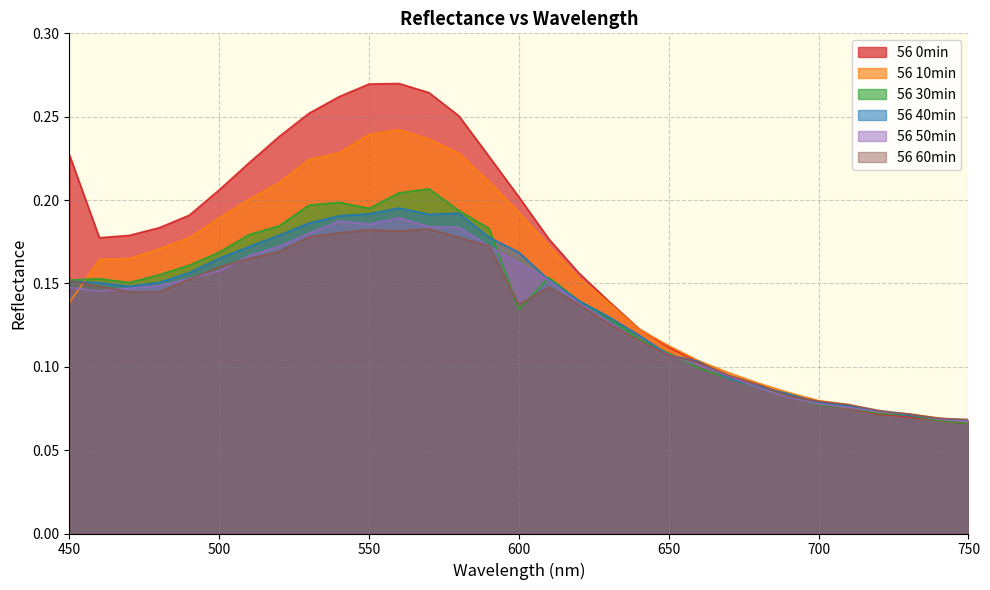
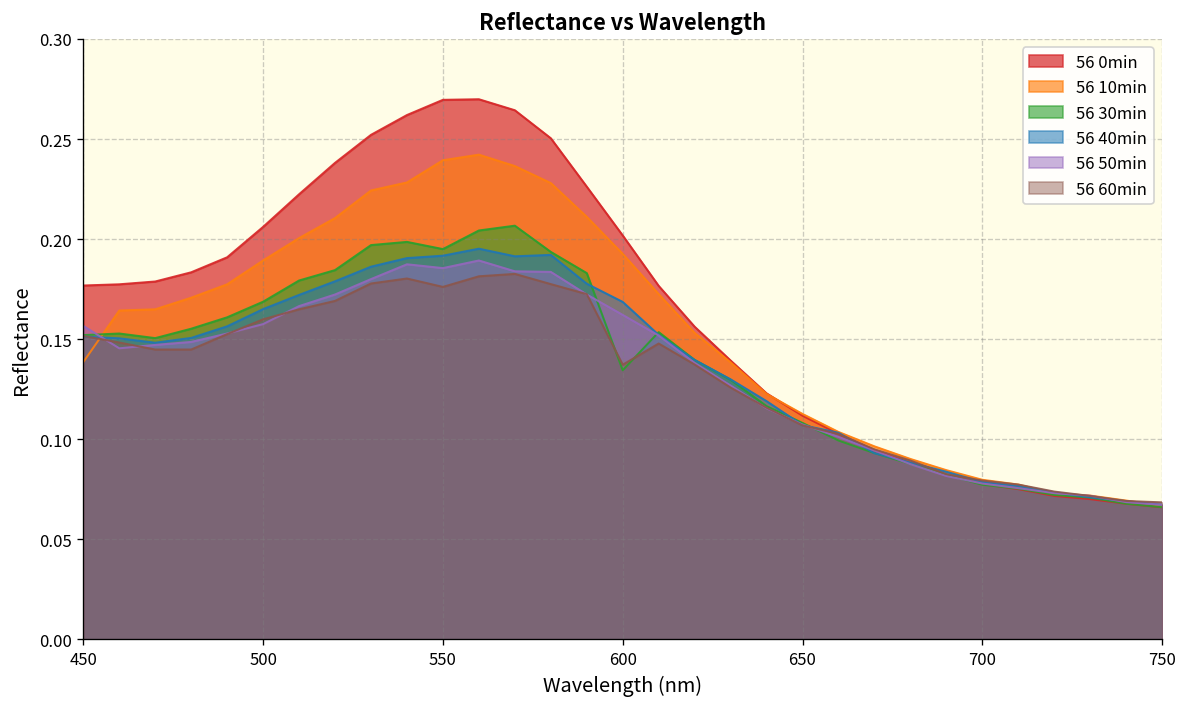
  {
    "56 0min": {
-     "450": 0.227,
+     "450": 0.177,
      "500": 0.206,
      "550": 0.270,
      "600": 0.202
    },
    "56 10min": {
      "450": 0.139,
      "500": 0.189,
      "550": 0.239,
      "600": 0.193
    },
    "56 30min": {
      "500": 0.169,
      "550": 0.195,
      "600": 0.134
    },
    "56 40min": {
      "500": 0.165,
      "550": 0.192,
      "600": 0.169
    },
    "56 50min": {
-     "450": 0.148,
+     "450": 0.157,
      "500": 0.158,
      "550": 0.186,
      "600": 0.162
    },
    "56 60min": {
      "500": 0.160,
-     "550": 0.182,
+     "550": 0.176,
      "600": 0.137
    }
  }
